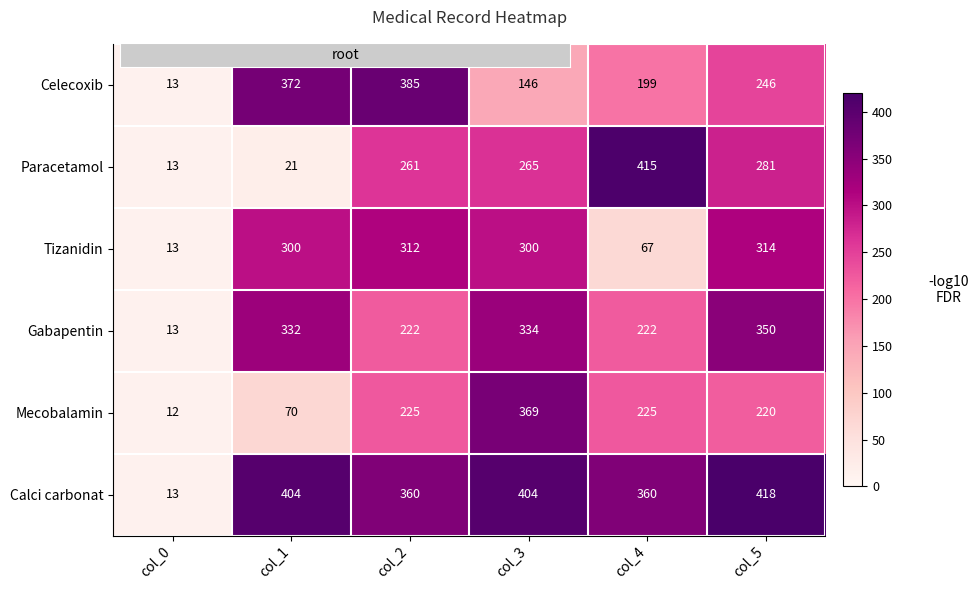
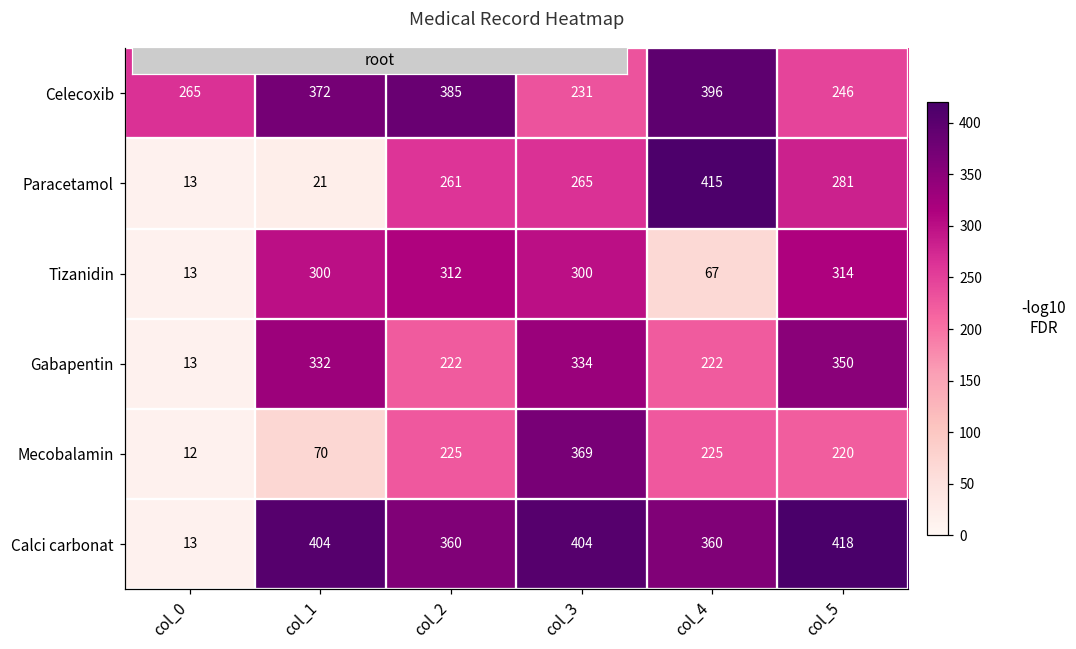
  {
    "Celecoxib": {
-     "col_0": 13,
+     "col_0": 265,
      "col_1": 372,
      "col_2": 385,
-     "col_3": 146,
-     "col_4": 199,
+     "col_3": 231,
+     "col_4": 396,
      "col_5": 246
    },
    "Paracetamol": {
      "col_0": 13,
      "col_1": 21,
      "col_2": 261,
      "col_3": 265,
      "col_4": 415,
      "col_5": 281
    },
    "Tizanidin": {
      "col_0": 13,
      "col_1": 300,
      "col_2": 312,
      "col_3": 300,
      "col_4": 67,
      "col_5": 314
    },
    "Gabapentin": {
      "col_0": 13,
      "col_1": 332,
      "col_2": 222,
      "col_3": 334,
      "col_4": 222,
      "col_5": 350
    },
    "Mecobalamin": {
      "col_0": 12,
      "col_1": 70,
      "col_2": 225,
      "col_3": 369,
      "col_4": 225,
      "col_5": 220
    },
    "Calci carbonat": {
      "col_0": 13,
      "col_1": 404,
      "col_2": 360,
      "col_3": 404,
      "col_4": 360,
      "col_5": 418
    }
  }
